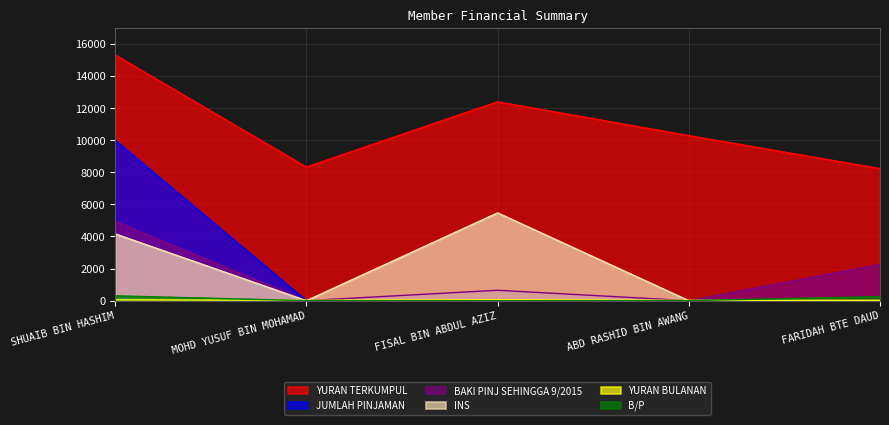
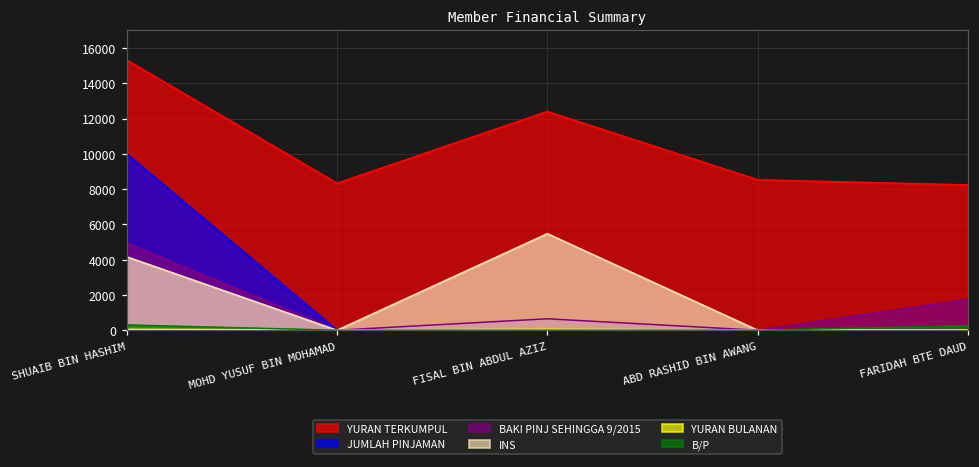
  {
    "YURAN TERKUMPUL": {
      "SHUAIB BIN HASHIM": 15300,
      "MOHD YUSUF BIN MOHAMAD": 8300,
      "FISAL BIN ABDUL AZIZ": 12400,
-     "ABD RASHID BIN AWANG": 10300,
+     "ABD RASHID BIN AWANG": 8500,
      "FARIDAH BTE DAUD": 8200
    },
    "JUMLAH PINJAMAN": {
      "SHUAIB BIN HASHIM": 10000
    },
    "BAKI PINJ SEHINGGA 9/2015": {
      "SHUAIB BIN HASHIM": 4900,
      "FISAL BIN ABDUL AZIZ": 600,
-     "FARIDAH BTE DAUD": 2300
+     "FARIDAH BTE DAUD": 1800
    },
    "INS": {
      "SHUAIB BIN HASHIM": 4200,
      "FISAL BIN ABDUL AZIZ": 5500
    },
    "YURAN BULANAN": {
      "SHUAIB BIN HASHIM": 100
    },
    "B/P": {
      "SHUAIB BIN HASHIM": 300,
      "FARIDAH BTE DAUD": 300
    }
  }
